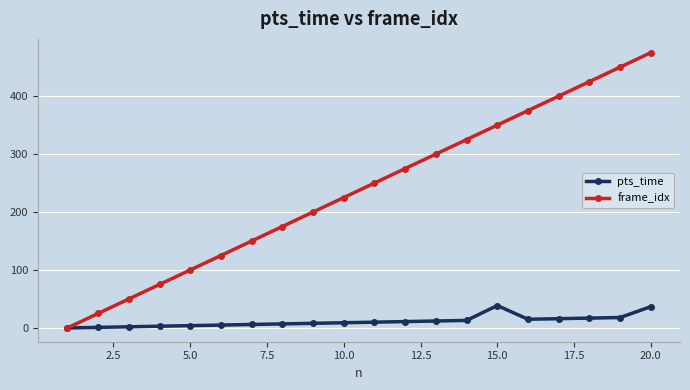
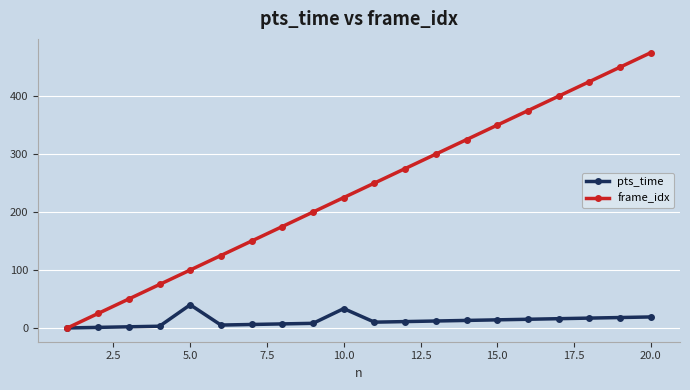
  {
    "pts_time": {
-     "5.0": 0,
-     "10.0": 10,
-     "15.0": 40,
-     "20.0": 40
+     "5.0": 40,
+     "10.0": 30,
+     "15.0": 10,
+     "20.0": 20
    },
    "frame_idx": {
      "5.0": 100,
      "10.0": 230,
      "15.0": 350,
      "20.0": 480
    }
  }
